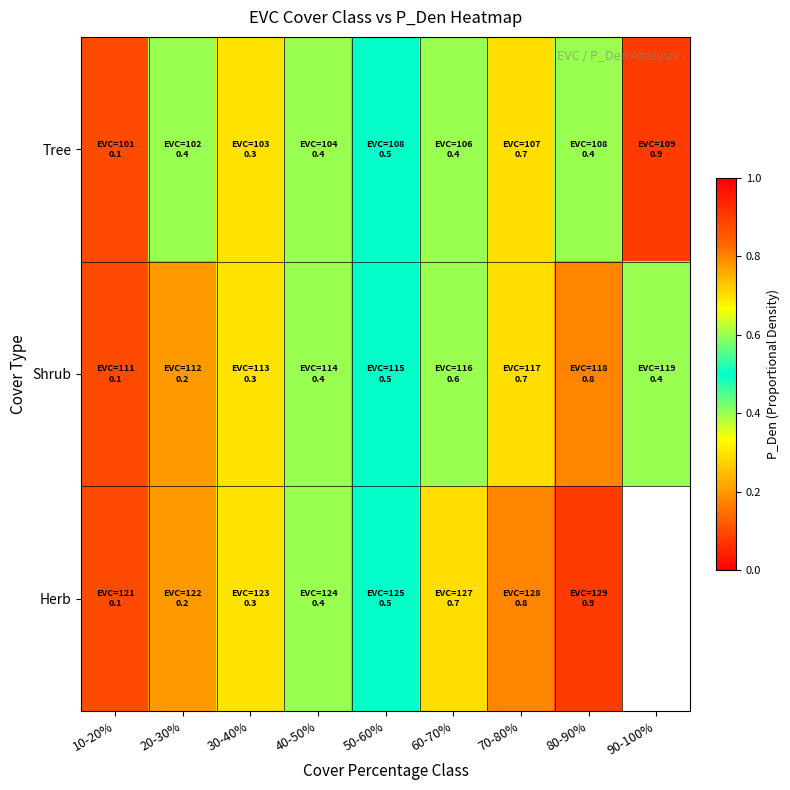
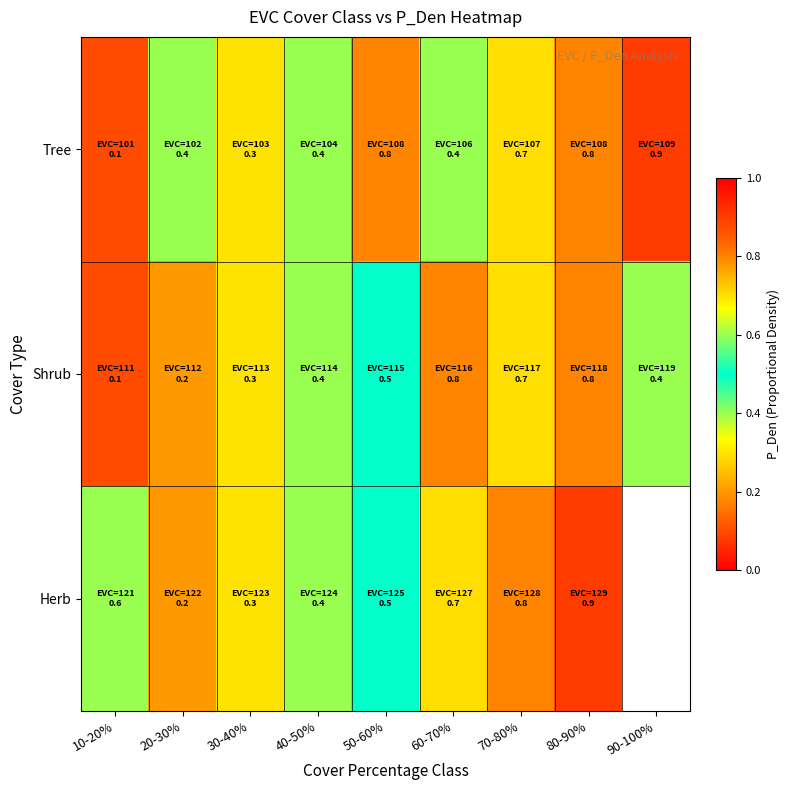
  {
    "Tree": {
-     "50-60%": 0.5,
-     "80-90%": 0.4
+     "50-60%": 0.8,
+     "80-90%": 0.8
    },
    "Shrub": {
-     "60-70%": 0.6
+     "60-70%": 0.8
    },
    "Herb": {
-     "10-20%": 0.1
+     "10-20%": 0.6
    }
  }
